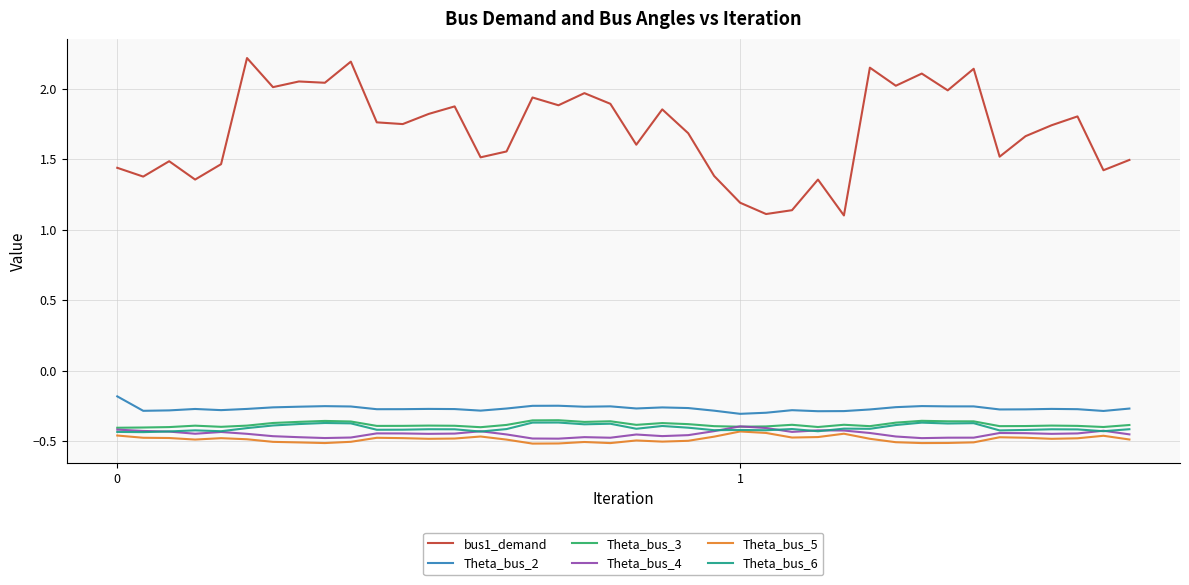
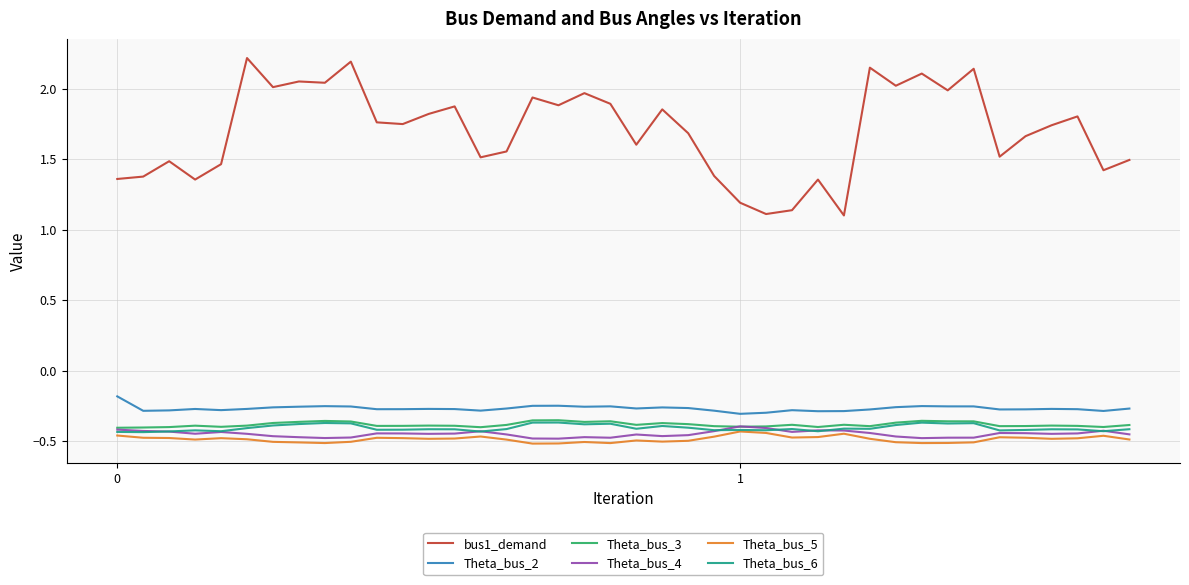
  {
    "bus1_demand": {
-     "0": 1.44
+     "0": 1.36
    },
    "Theta_bus_2": {
      "0": -0.18
    },
    "Theta_bus_5": {
      "0": -0.46
    }
  }
